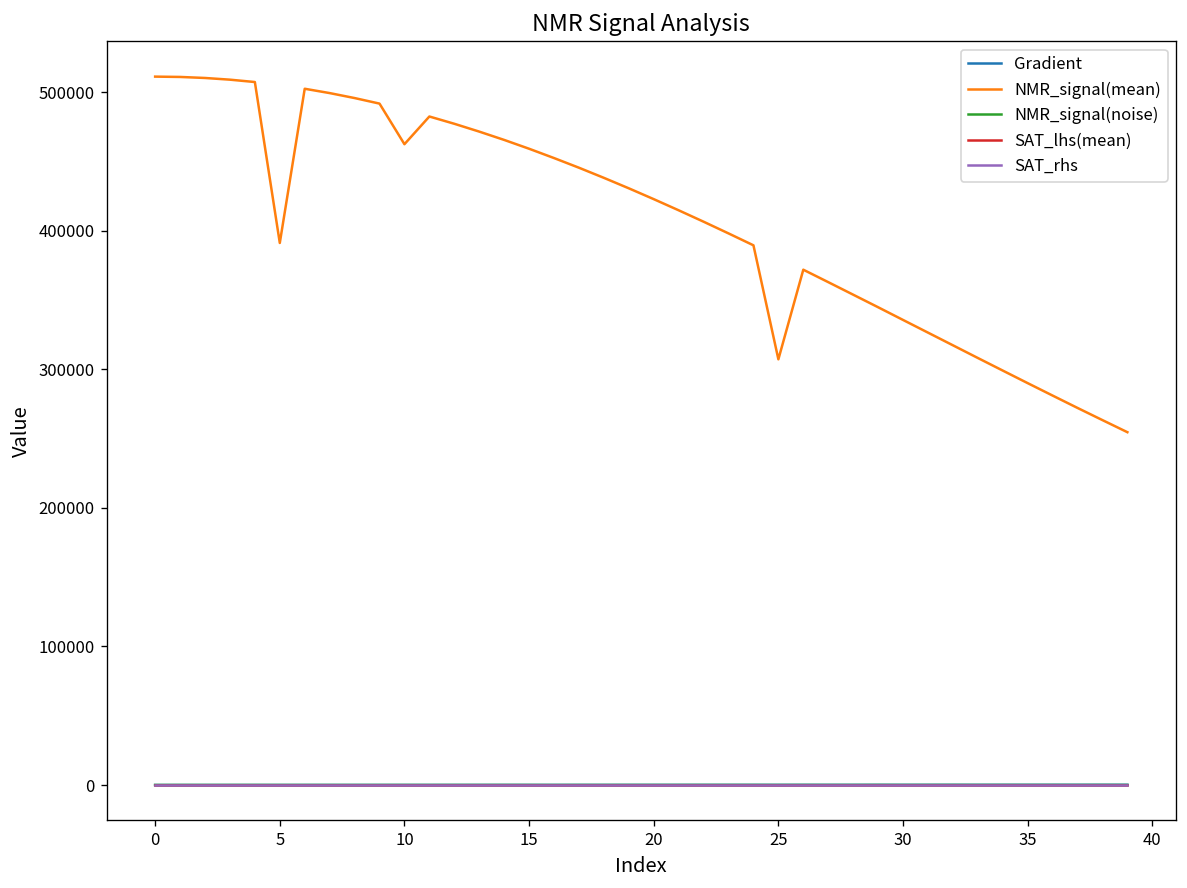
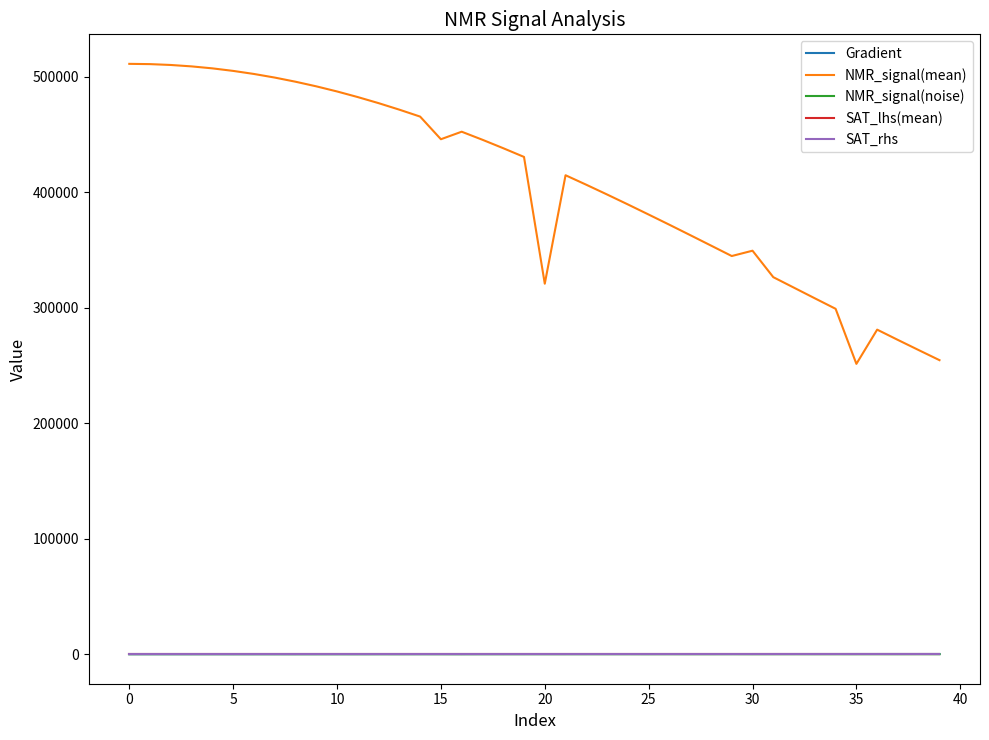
  {
    "SAT_rhs": {
      "0": 0,
      "5": 0,
      "10": 0,
      "15": 0,
      "20": 0,
      "25": 0,
      "30": 0,
      "35": 0
    },
    "NMR_signal(mean)": {
      "0": 511000,
-     "5": 391000,
-     "10": 462000,
-     "15": 459000,
-     "20": 423000,
-     "25": 307000,
-     "30": 336000,
-     "35": 290000
+     "5": 505000,
+     "10": 487000,
+     "15": 446000,
+     "20": 321000,
+     "25": 381000,
+     "30": 349000,
+     "35": 251000
    }
  }
